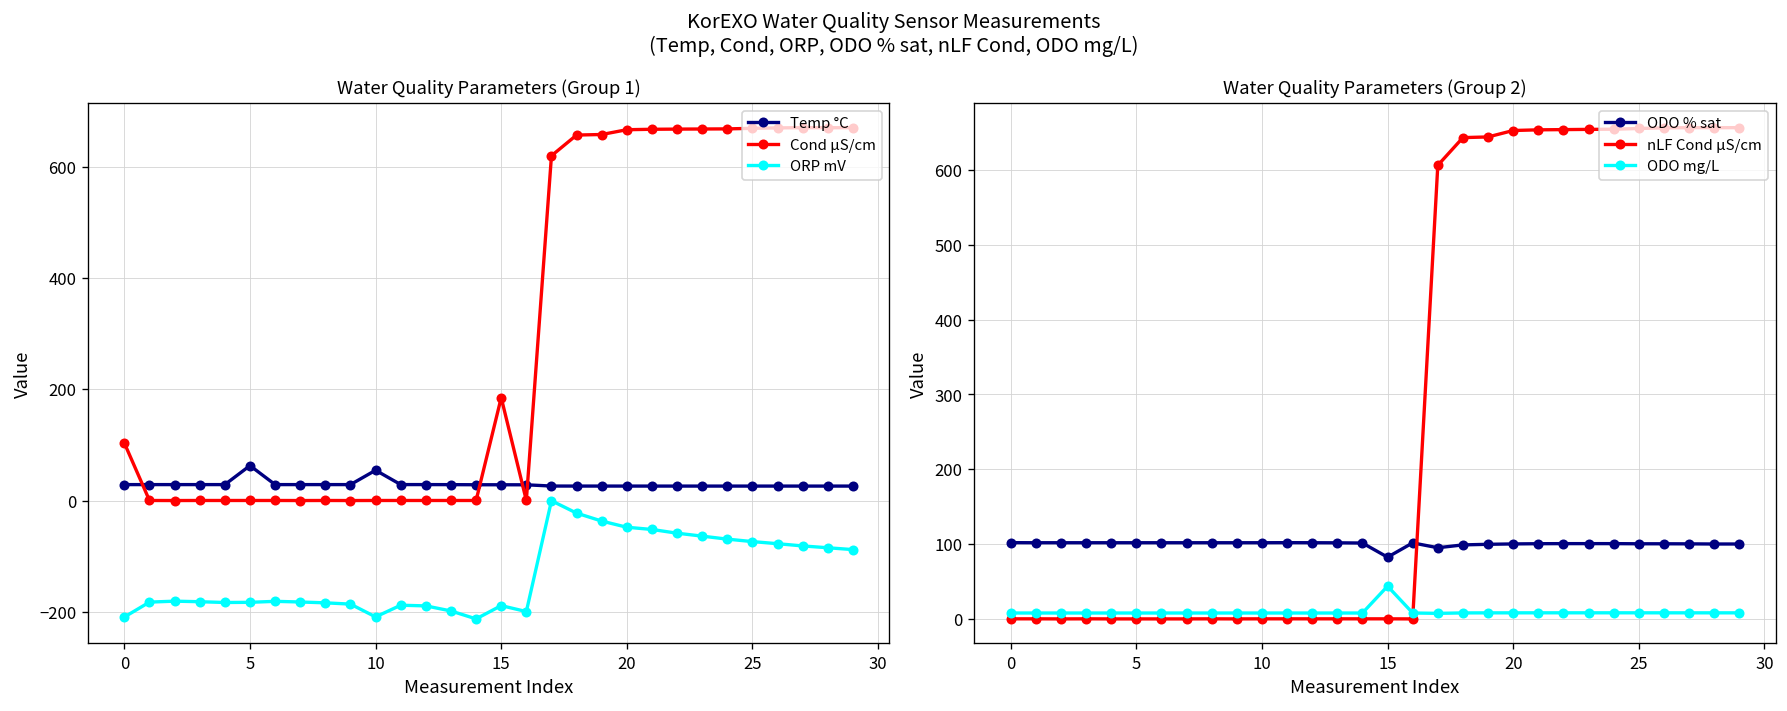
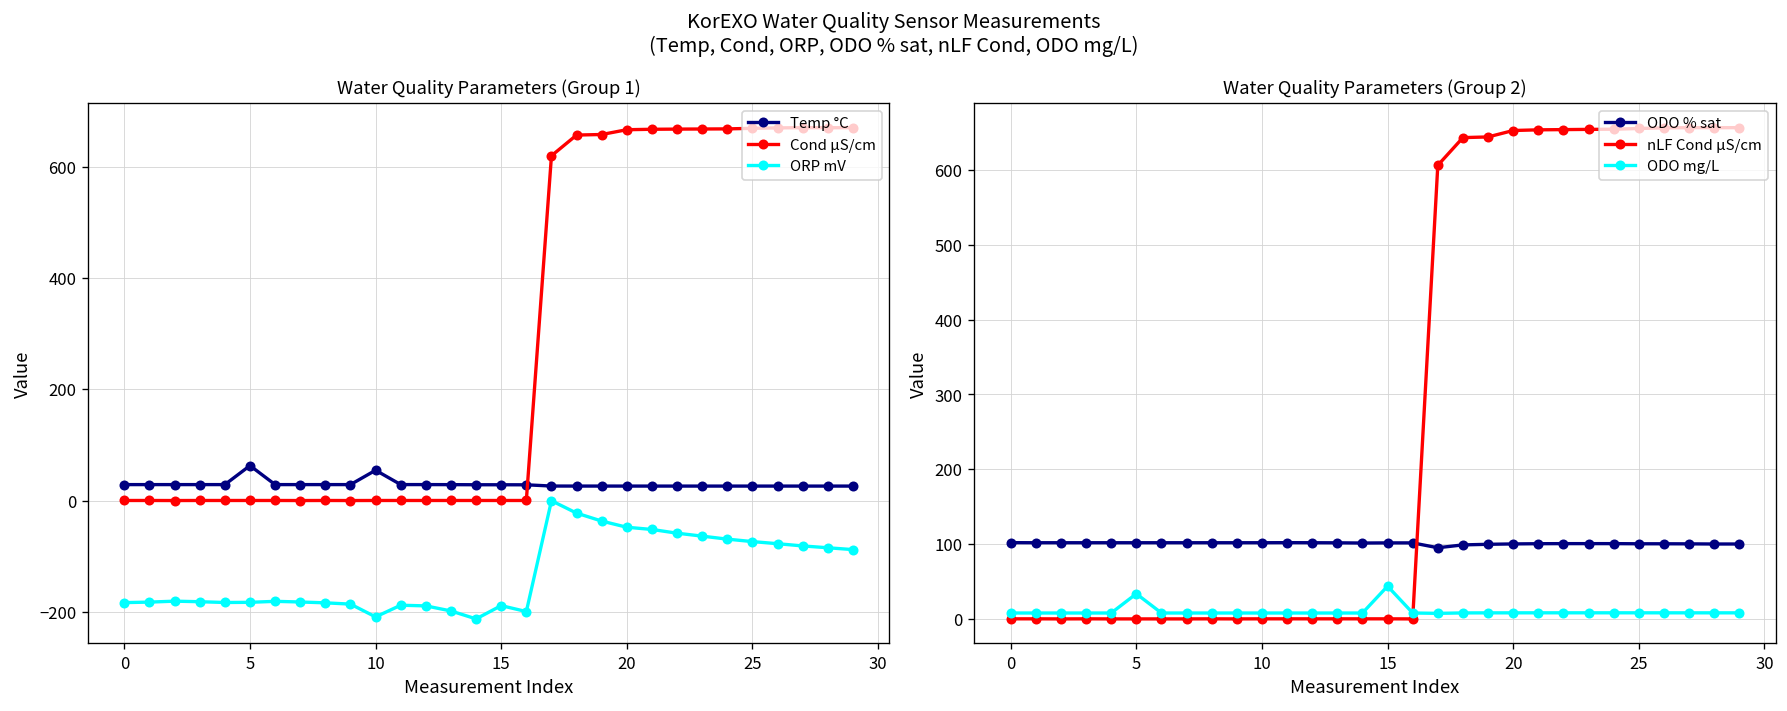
  {
    "Water Quality Parameters (Group 1)": {
      "Temp °C": {
        "0": 30,
        "5": 60,
        "10": 50,
        "15": 30,
        "20": 30,
        "25": 30
      },
      "Cond µS/cm": {
-       "0": 100,
+       "0": 0,
        "5": 0,
        "10": 0,
-       "15": 190,
+       "15": 0,
        "20": 670
      },
      "ORP mV": {
-       "0": -210,
+       "0": -180,
        "5": -180,
        "10": -210,
        "15": -190,
        "20": -50,
        "25": -70
      }
    },
    "Water Quality Parameters (Group 2)": {
      "ODO % sat": {
        "0": 100,
        "5": 100,
        "10": 100,
-       "15": 80,
+       "15": 100,
        "20": 100,
        "25": 100
      },
      "nLF Cond µS/cm": {
        "0": 0,
        "5": 0,
        "10": 0,
        "15": 0,
        "20": 650
      },
      "ODO mg/L": {
        "0": 10,
-       "5": 10,
+       "5": 30,
        "10": 10,
        "15": 40,
        "20": 10,
        "25": 10
      }
    }
  }
